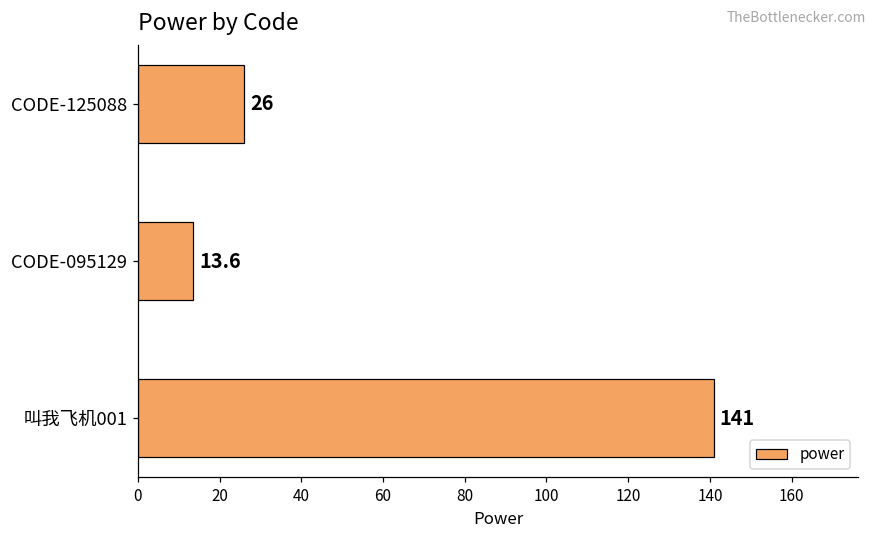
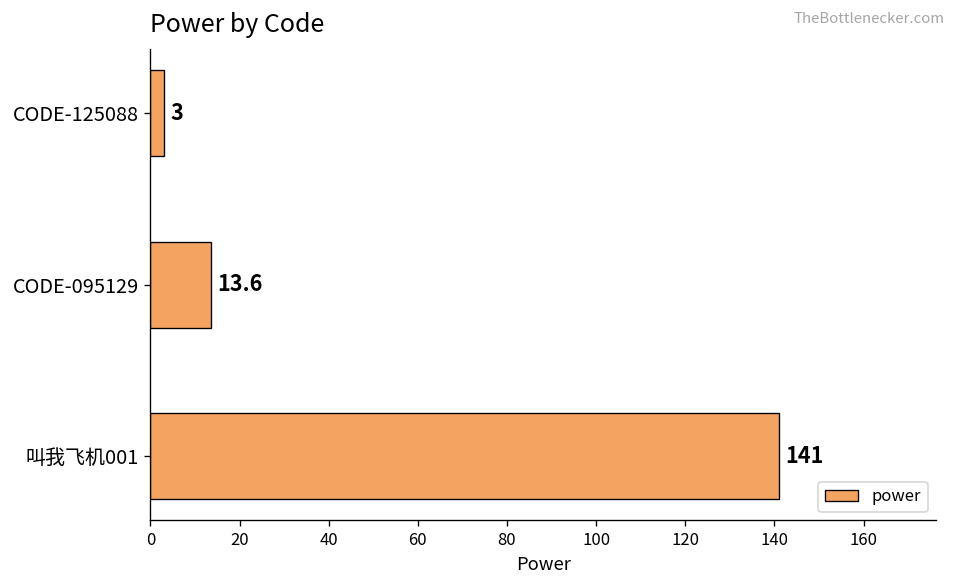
  {
-   "CODE-125088": 26,
+   "CODE-125088": 3,
    "CODE-095129": 13.6,
    "叫我飞机001": 141
  }
